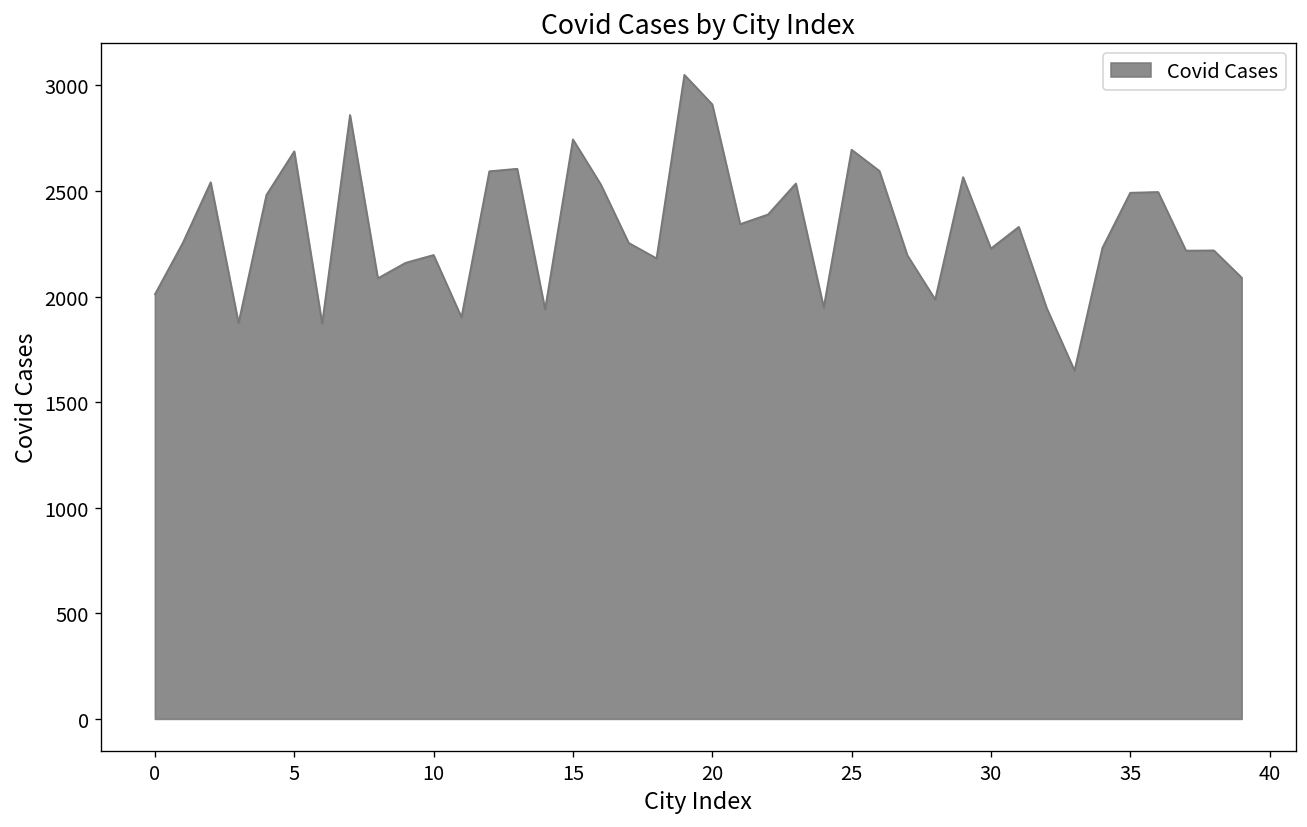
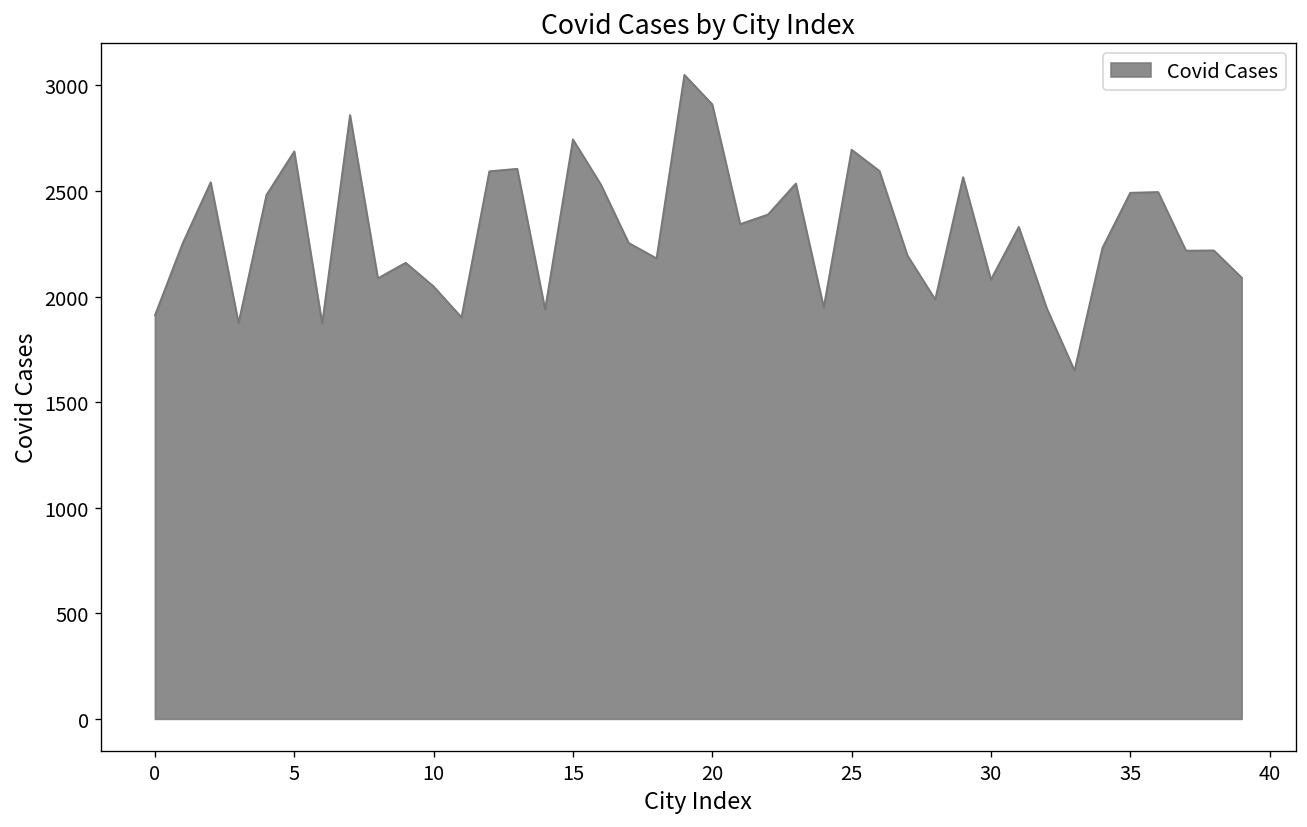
  {
-   "0": 2010,
+   "0": 1910,
    "5": 2690,
-   "10": 2200,
+   "10": 2050,
    "15": 2740,
    "20": 2910,
    "25": 2700,
-   "30": 2230,
+   "30": 2080,
    "35": 2490
  }
